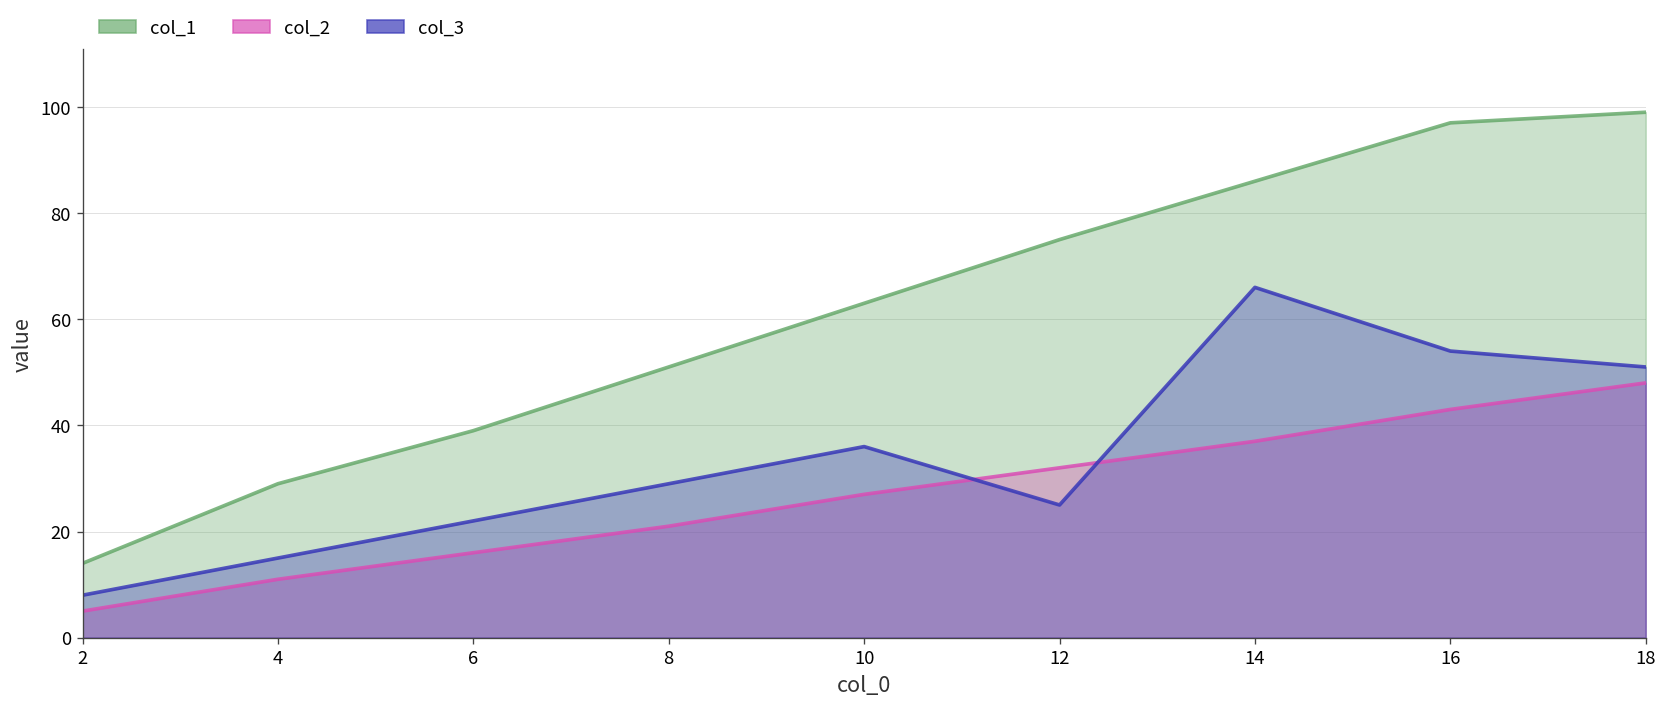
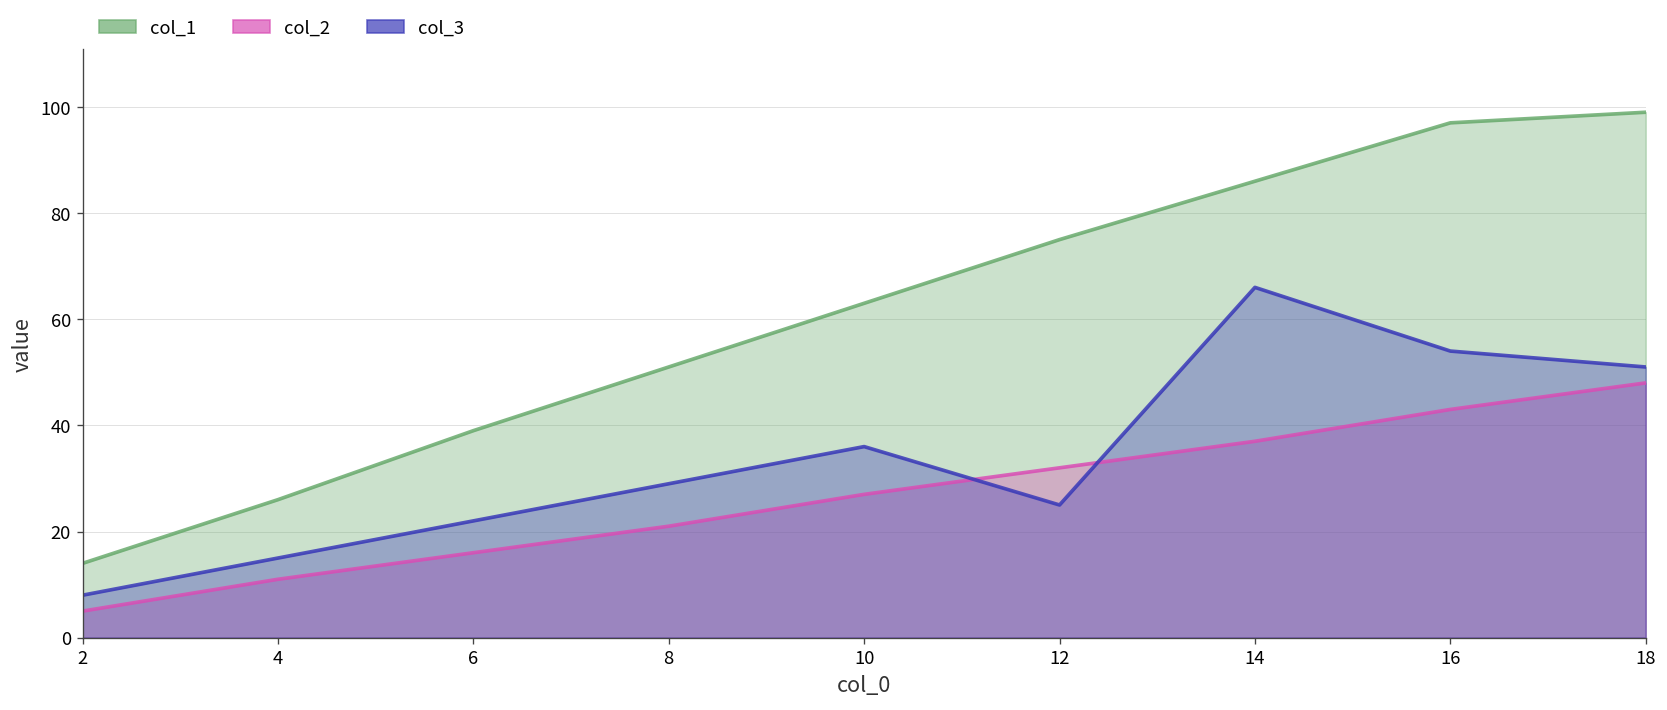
  {
    "col_1": {
      "2": 14,
-     "4": 29,
+     "4": 26,
      "6": 39,
      "8": 51,
      "10": 63,
      "12": 75,
      "14": 86,
      "16": 97,
      "18": 99
    },
    "col_2": {
      "2": 5,
      "4": 11,
      "6": 16,
      "8": 21,
      "10": 27,
      "12": 32,
      "14": 37,
      "16": 43,
      "18": 48
    },
    "col_3": {
      "2": 8,
      "4": 15,
      "6": 22,
      "8": 29,
      "10": 36,
      "12": 25,
      "14": 66,
      "16": 54,
      "18": 51
    }
  }
